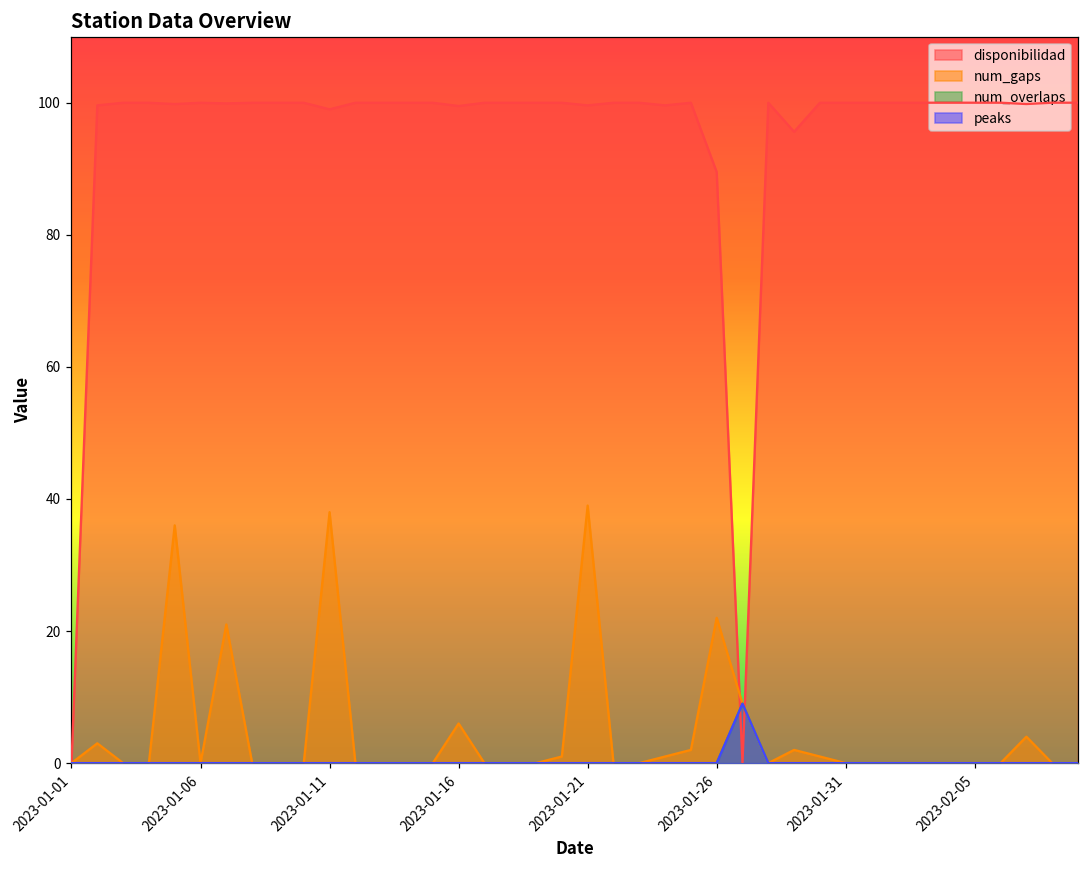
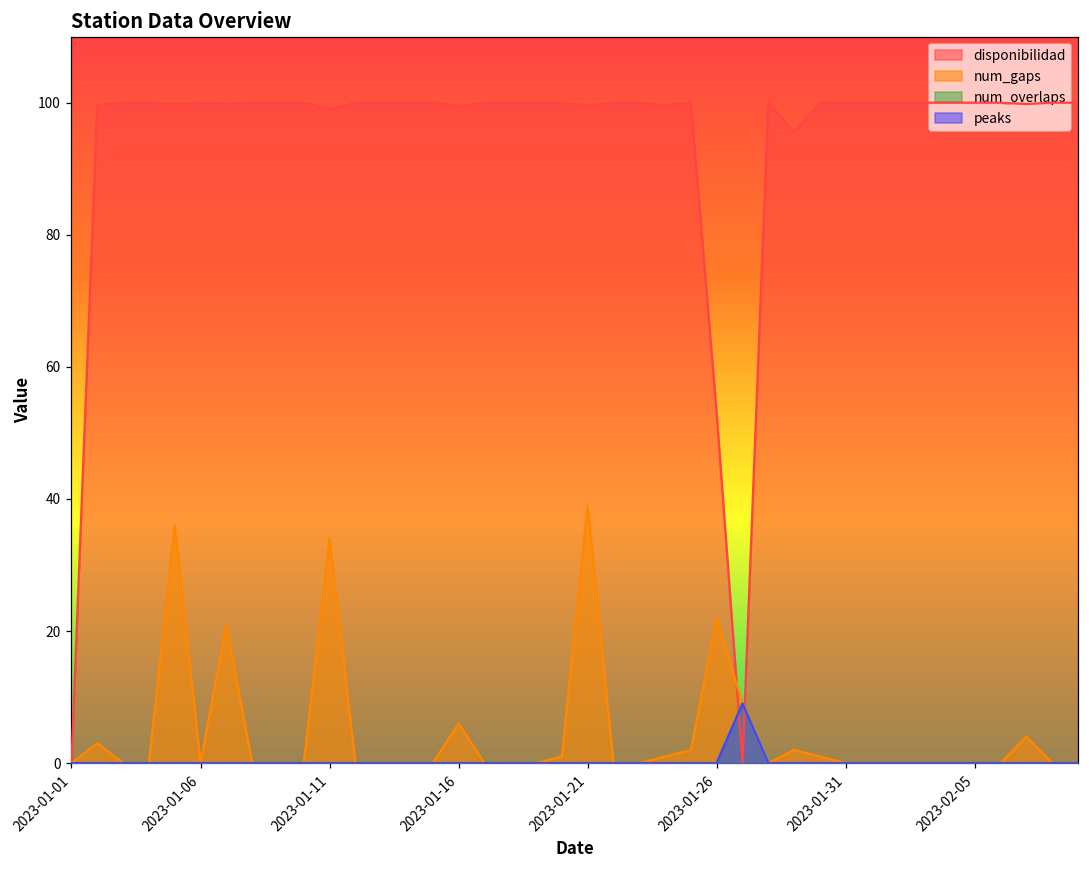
  {
    "disponibilidad": {
      "2023-01-06": 100,
      "2023-01-11": 99,
      "2023-01-16": 100,
      "2023-01-21": 100,
-     "2023-01-26": 90,
+     "2023-01-26": 53,
      "2023-01-31": 100
    },
    "num_gaps": {
-     "2023-01-11": 38,
+     "2023-01-11": 34,
      "2023-01-16": 6,
      "2023-01-21": 39,
      "2023-01-26": 22
    },
    "peaks": {
      "2023-01-11": 0,
      "2023-01-16": 0,
      "2023-01-21": 0,
      "2023-01-26": 0
    }
  }
